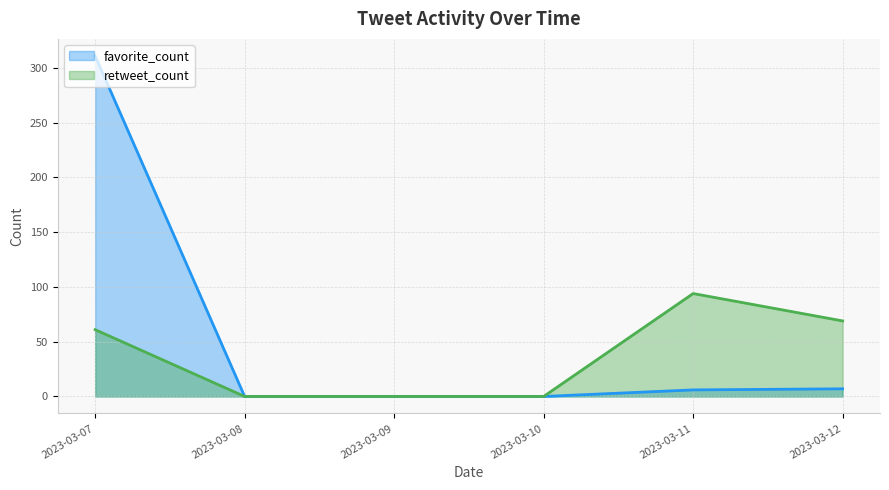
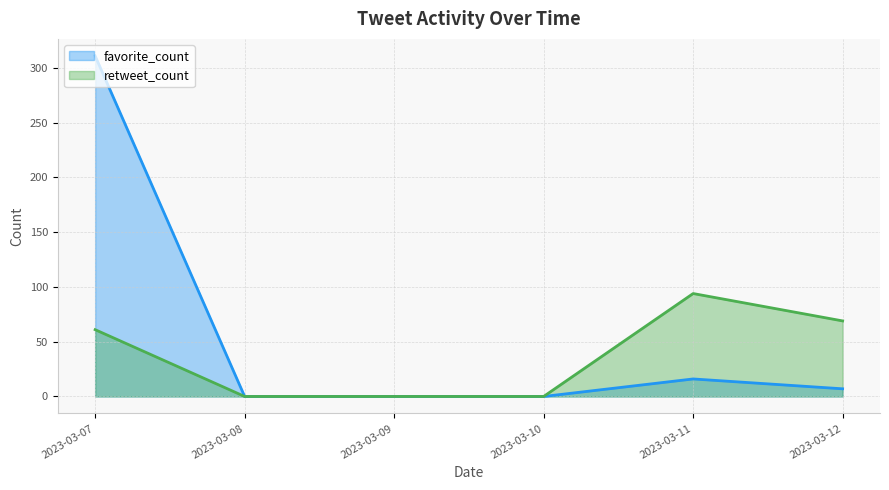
  {
    "favorite_count": {
-     "2023-03-11": 6,
+     "2023-03-11": 16,
      "2023-03-12": 7
    },
    "retweet_count": {
      "2023-03-07": 61,
      "2023-03-11": 94,
      "2023-03-12": 69
    }
  }
